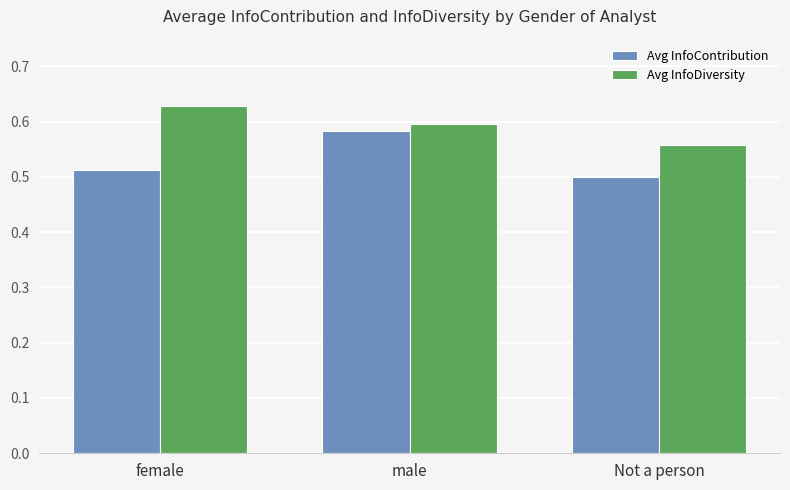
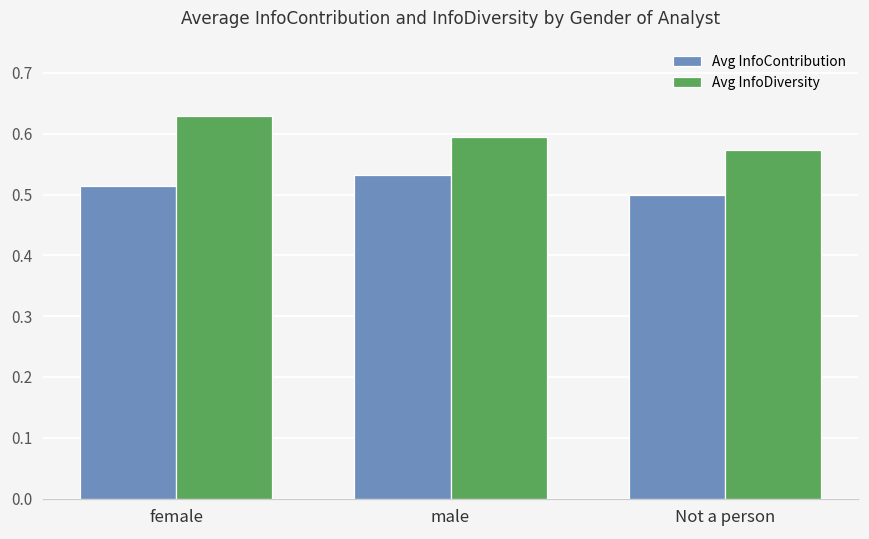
  {
    "Avg InfoContribution": {
      "female": 0.51,
-     "male": 0.58,
+     "male": 0.53,
      "Not a person": 0.50
    },
    "Avg InfoDiversity": {
      "female": 0.63,
      "male": 0.60,
-     "Not a person": 0.56
+     "Not a person": 0.57
    }
  }
